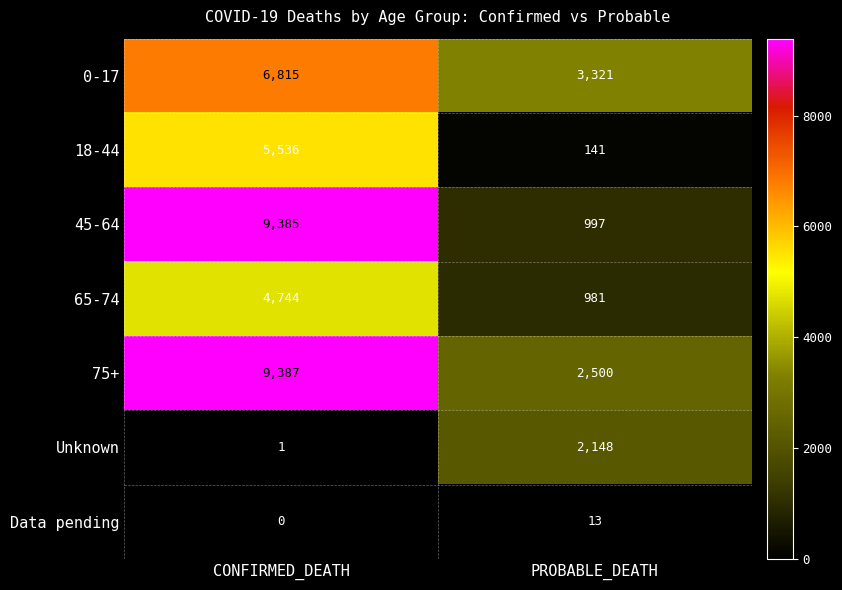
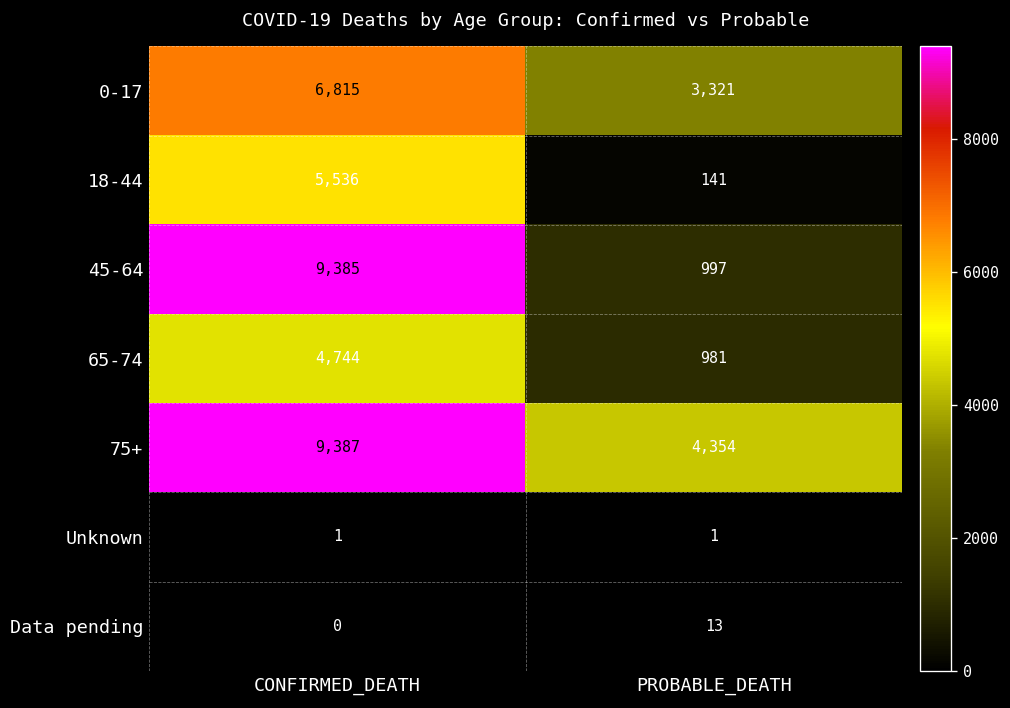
  {
    "0-17": {
      "CONFIRMED_DEATH": "6,815",
      "PROBABLE_DEATH": "3,321"
    },
    "18-44": {
      "CONFIRMED_DEATH": "5,536",
      "PROBABLE_DEATH": "141"
    },
    "45-64": {
      "CONFIRMED_DEATH": "9,385",
      "PROBABLE_DEATH": "997"
    },
    "65-74": {
      "CONFIRMED_DEATH": "4,744",
      "PROBABLE_DEATH": "981"
    },
    "75+": {
      "CONFIRMED_DEATH": "9,387",
-     "PROBABLE_DEATH": "2,500"
+     "PROBABLE_DEATH": "4,354"
    },
    "Unknown": {
      "CONFIRMED_DEATH": "1",
-     "PROBABLE_DEATH": "2,148"
+     "PROBABLE_DEATH": "1"
    },
    "Data pending": {
      "CONFIRMED_DEATH": "0",
      "PROBABLE_DEATH": "13"
    }
  }
